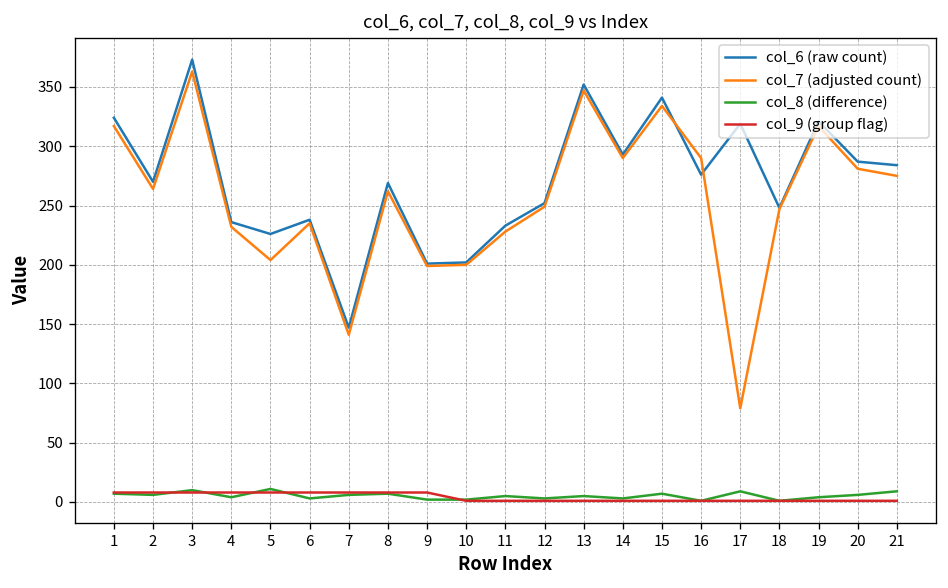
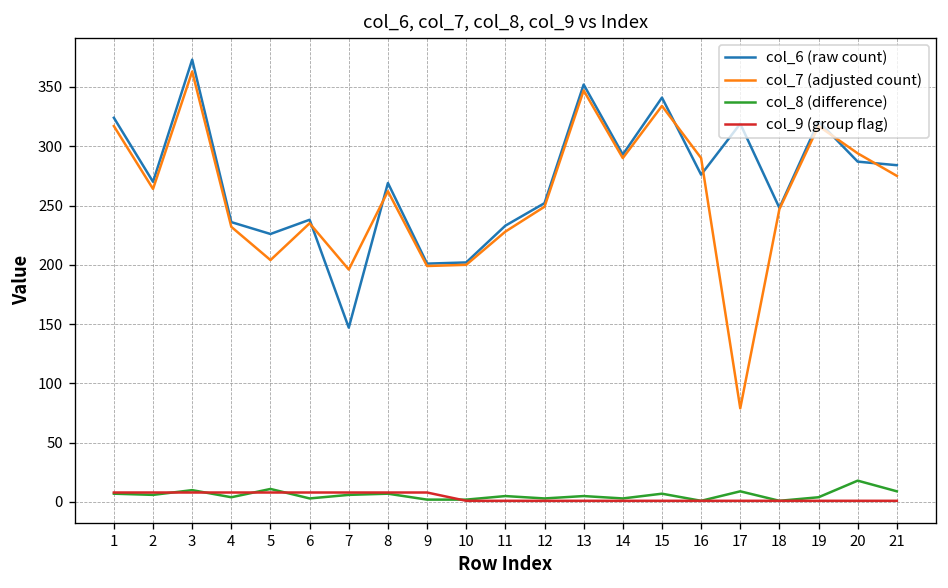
  {
    "col_6 (raw count)": {
      "1": 320,
      "2": 270,
      "3": 370,
      "4": 240,
      "5": 230,
      "6": 240,
      "7": 150,
      "8": 270,
      "11": 230,
      "12": 250,
      "13": 350,
      "14": 290,
      "15": 340,
      "16": 280,
      "20": 290,
      "21": 280
    },
    "col_7 (adjusted count)": {
      "1": 320,
      "2": 260,
      "3": 360,
      "4": 230,
      "5": 200,
      "6": 240,
-     "7": 140,
+     "7": 200,
      "8": 260,
      "11": 230,
      "12": 250,
      "13": 350,
      "14": 290,
      "15": 330,
      "16": 290,
      "17": 80,
-     "20": 280,
+     "20": 290,
      "21": 280
    },
    "col_8 (difference)": {
      "4": 0,
      "5": 10,
      "6": 0,
      "9": 0,
      "11": 10,
      "13": 10,
      "15": 10,
      "17": 10,
      "19": 0,
-     "20": 10,
+     "20": 20,
      "21": 10
    },
    "col_9 (group flag)": {
      "4": 10,
      "5": 10,
      "6": 10,
      "9": 10,
      "11": 0,
      "13": 0,
      "15": 0,
      "17": 0,
      "19": 0,
      "20": 0,
      "21": 0
    }
  }
